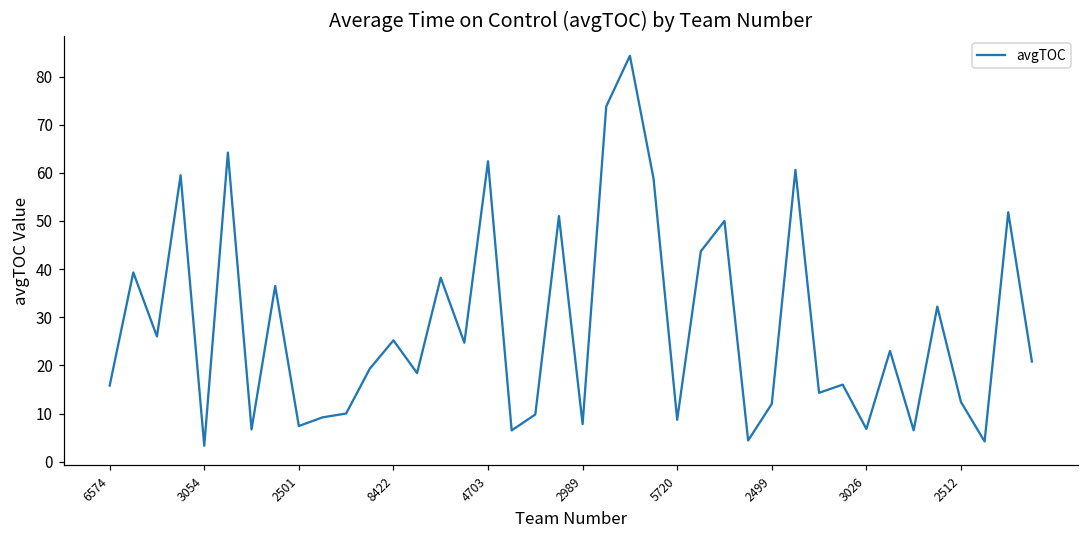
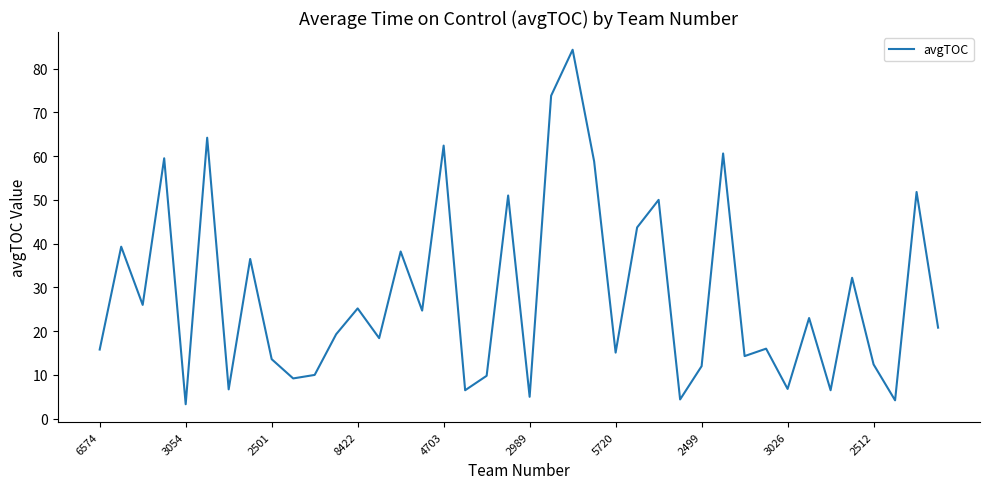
  {
    "6574": 16,
    "3054": 3,
-   "2501": 7,
+   "2501": 14,
    "8422": 25,
    "4703": 62,
-   "2989": 8,
-   "5720": 9,
+   "2989": 5,
+   "5720": 15,
    "2499": 12,
    "3026": 7,
    "2512": 12
  }
